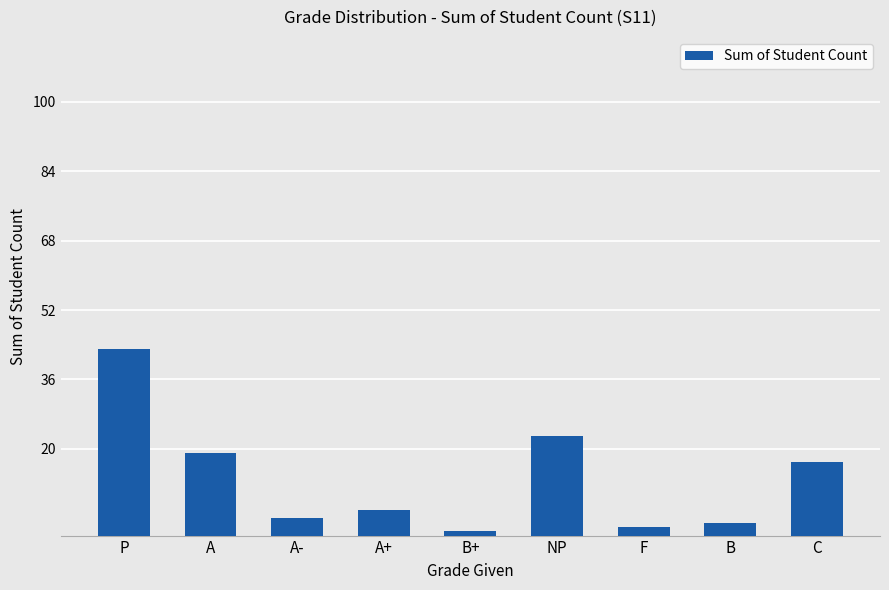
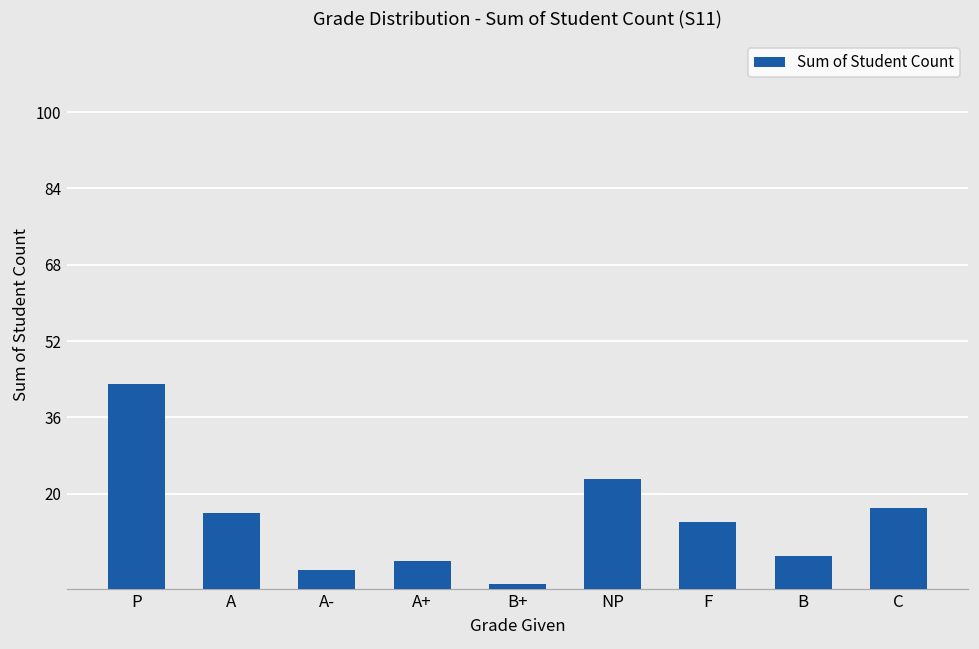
  {
    "P": 43,
-   "A": 19,
+   "A": 16,
    "A-": 4,
    "A+": 6,
    "B+": 1,
    "NP": 23,
-   "F": 2,
-   "B": 3,
+   "F": 14,
+   "B": 7,
    "C": 17
  }
